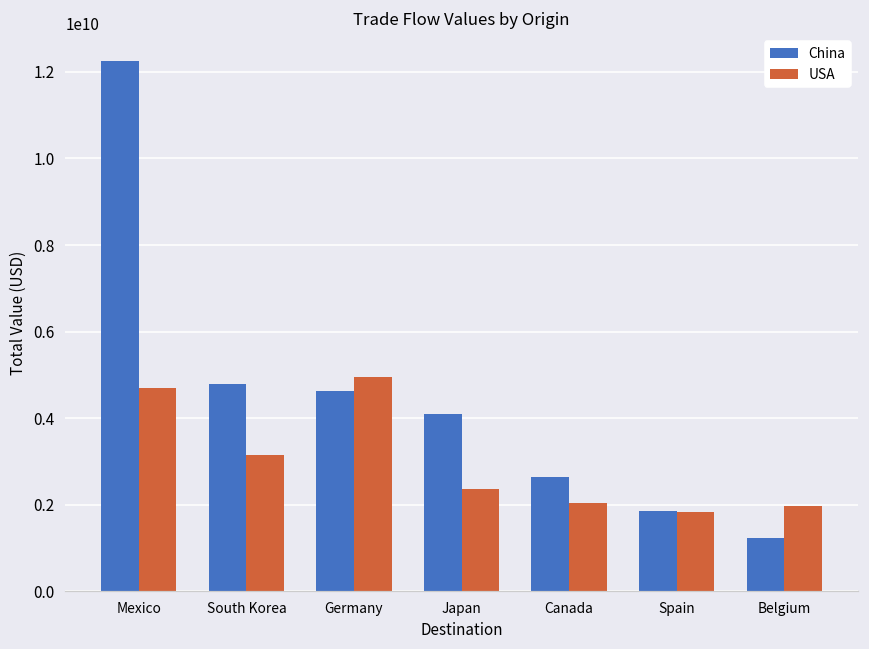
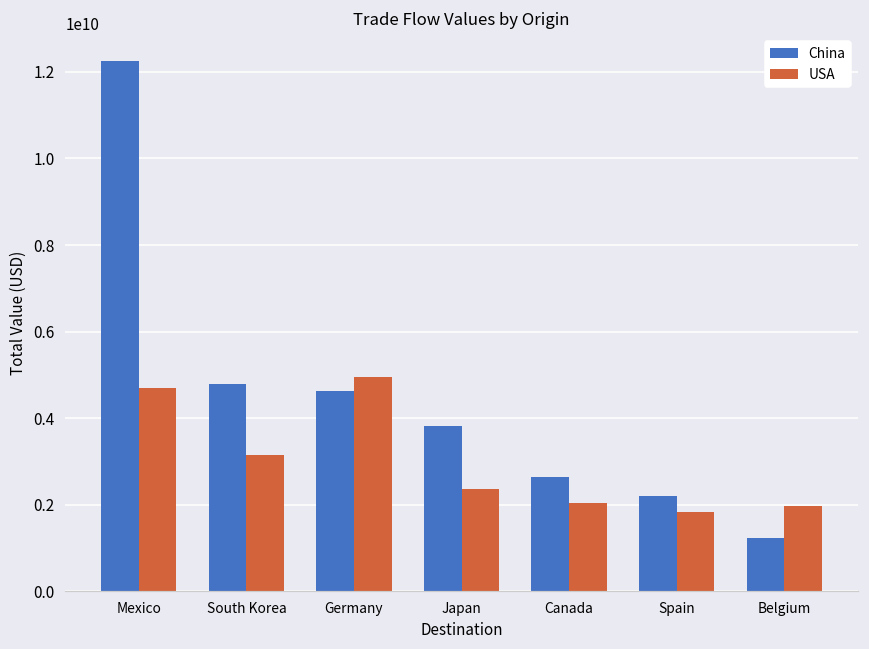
  {
    "China": {
      "Mexico": 12300000000,
      "South Korea": 4800000000,
      "Germany": 4600000000,
-     "Japan": 4100000000,
+     "Japan": 3800000000,
      "Canada": 2700000000,
-     "Spain": 1900000000,
+     "Spain": 2200000000,
      "Belgium": 1200000000
    },
    "USA": {
      "Mexico": 4700000000,
      "South Korea": 3200000000,
      "Germany": 5000000000,
      "Japan": 2400000000,
      "Canada": 2000000000,
      "Spain": 1800000000,
      "Belgium": 2000000000
    }
  }
